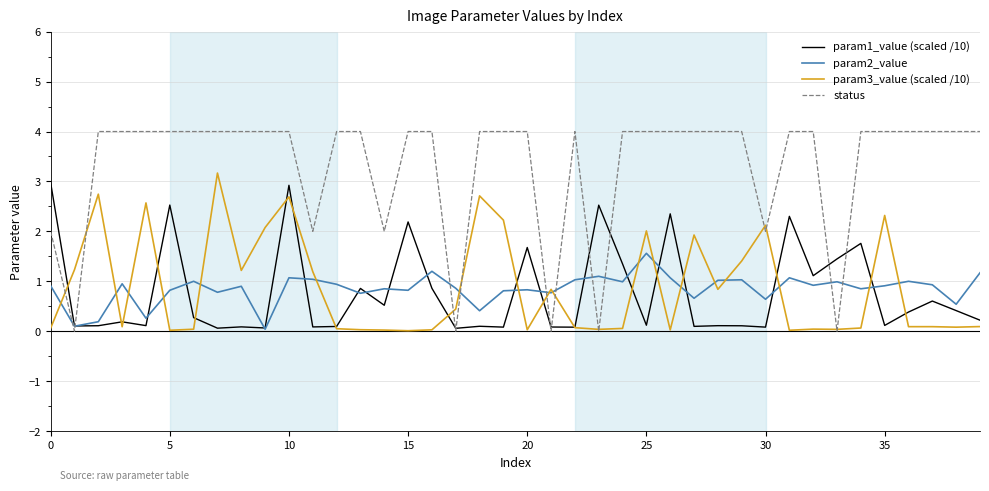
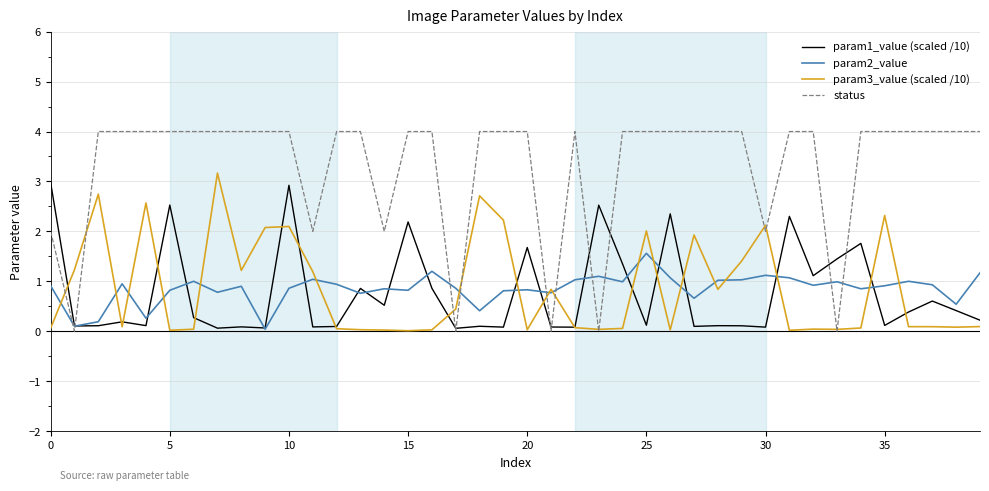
  {
    "param1_value (scaled /10)": {
      "0": 3.0,
      "5": 2.5,
      "10": 2.9,
      "15": 2.2,
      "20": 1.7,
      "25": 0.1,
      "30": 0.1,
      "35": 0.1
    },
    "param2_value": {
      "0": 0.9,
      "5": 0.8,
-     "10": 1.1,
+     "10": 0.9,
      "15": 0.8,
      "20": 0.8,
      "25": 1.6,
-     "30": 0.6,
+     "30": 1.1,
      "35": 0.9
    },
    "param3_value (scaled /10)": {
      "0": 0.1,
      "5": 0.0,
-     "10": 2.7,
+     "10": 2.1,
      "15": 0.0,
      "20": 0.0,
      "25": 2.0,
      "30": 2.1,
      "35": 2.3
    },
    "status": {
      "0": 2.0,
      "5": 4.0,
      "10": 4.0,
      "15": 4.0,
      "20": 4.0,
      "25": 4.0,
      "30": 2.0,
      "35": 4.0
    }
  }
